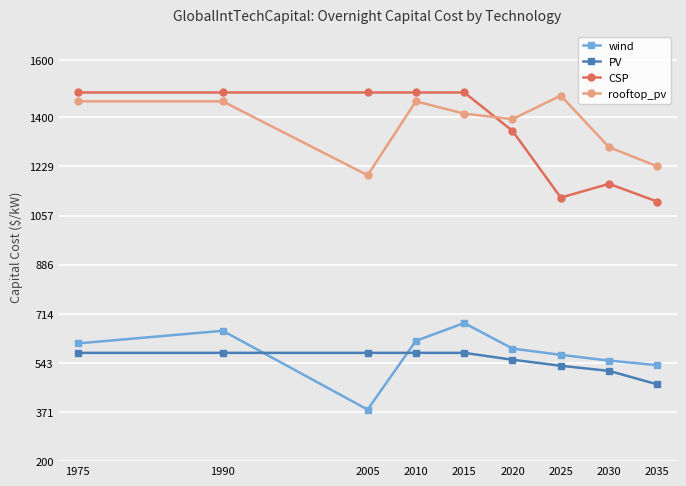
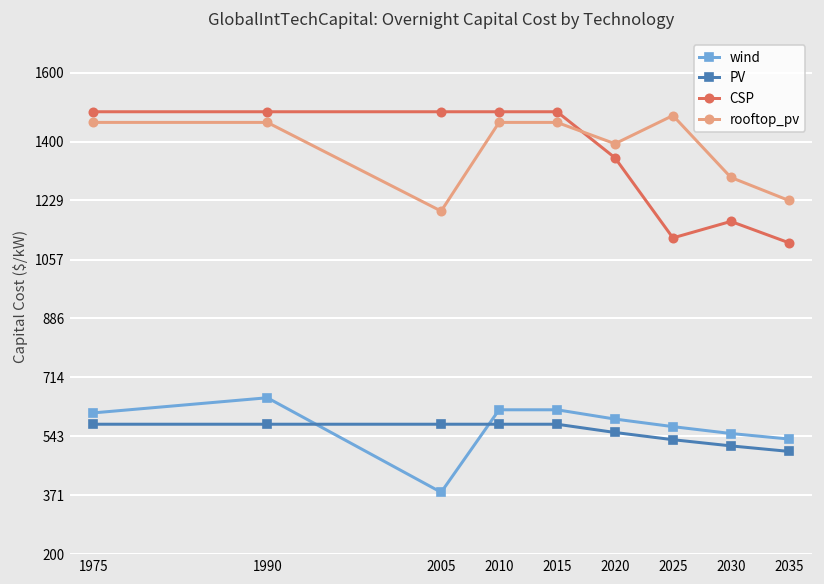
  {
    "wind": {
      "1975": 610,
      "1990": 660,
      "2005": 380,
      "2010": 620,
-     "2015": 680,
+     "2015": 620,
      "2020": 590,
      "2025": 570,
      "2030": 550,
      "2035": 540
    },
    "PV": {
      "1975": 580,
      "1990": 580,
      "2005": 580,
      "2010": 580,
      "2015": 580,
      "2020": 550,
      "2025": 530,
      "2030": 520,
-     "2035": 470
+     "2035": 500
    },
    "CSP": {
      "1975": 1490,
      "1990": 1490,
      "2005": 1490,
      "2010": 1490,
      "2015": 1490,
      "2020": 1350,
      "2025": 1120,
      "2030": 1170,
      "2035": 1110
    },
    "rooftop_pv": {
      "1975": 1460,
      "1990": 1460,
      "2005": 1200,
      "2010": 1460,
-     "2015": 1410,
+     "2015": 1460,
      "2020": 1390,
      "2025": 1480,
      "2030": 1300,
      "2035": 1230
    }
  }
